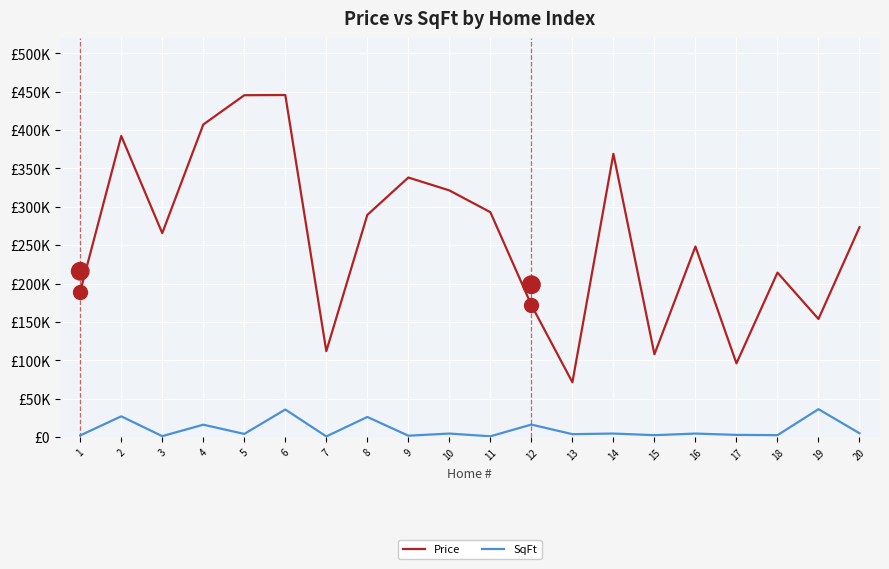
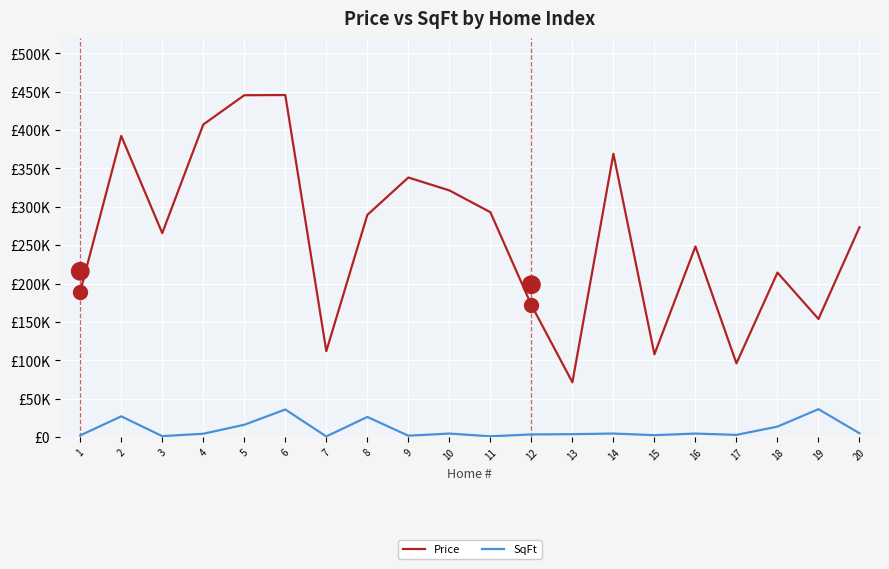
  {
    "SqFt": {
      "1": "£0",
      "2": "£30000",
      "3": "£0",
-     "4": "£20000",
-     "5": "£0",
+     "4": "£0",
+     "5": "£20000",
      "6": "£40000",
      "7": "£0",
      "8": "£30000",
      "9": "£0",
      "10": "£0",
      "11": "£0",
-     "12": "£20000",
+     "12": "£0",
      "13": "£0",
      "14": "£0",
      "15": "£0",
      "16": "£0",
      "17": "£0",
-     "18": "£0",
+     "18": "£10000",
      "19": "£40000",
      "20": "£0"
    }
  }
